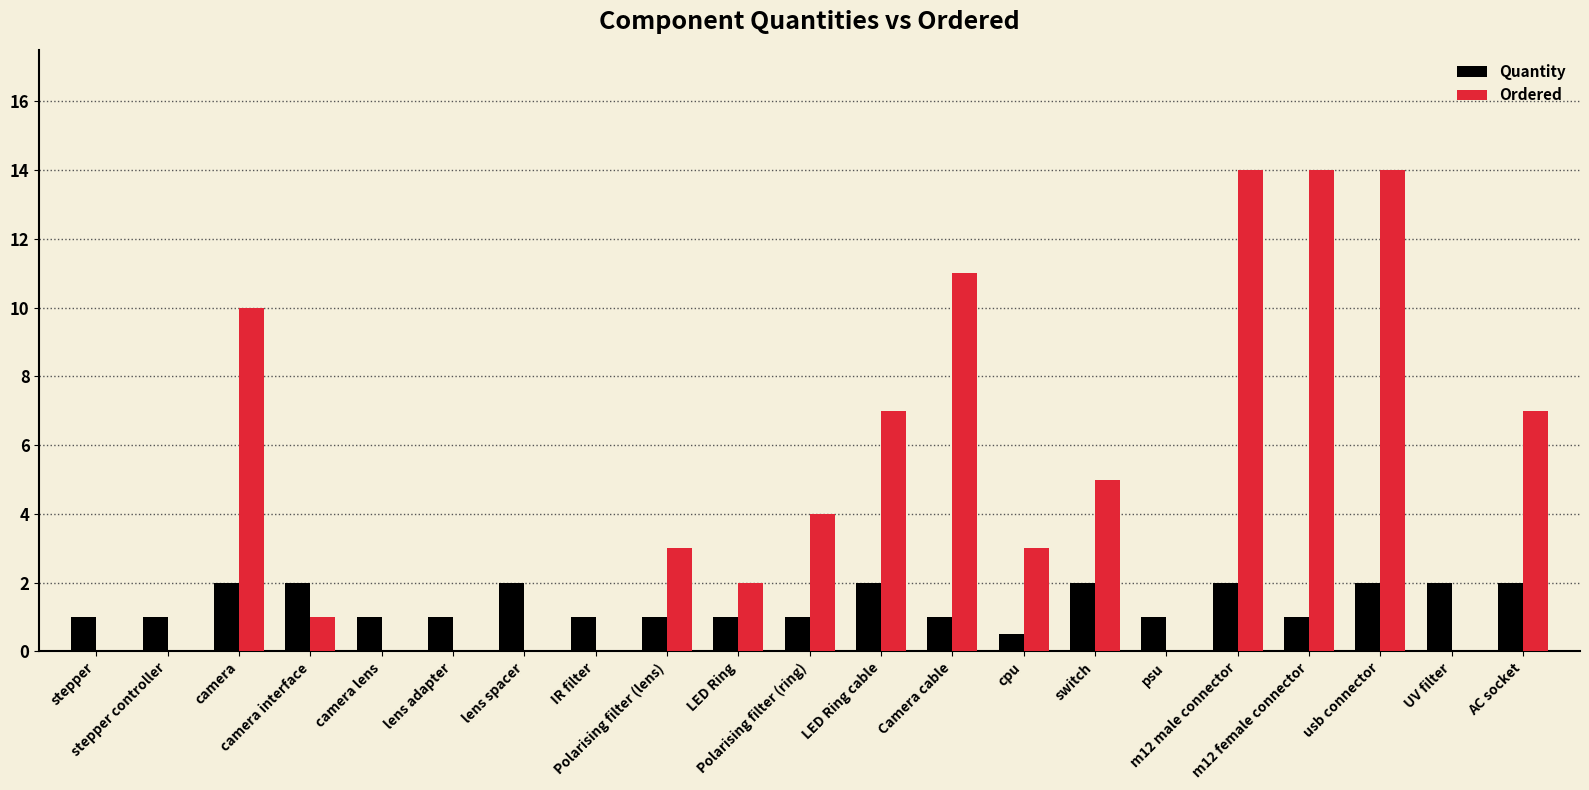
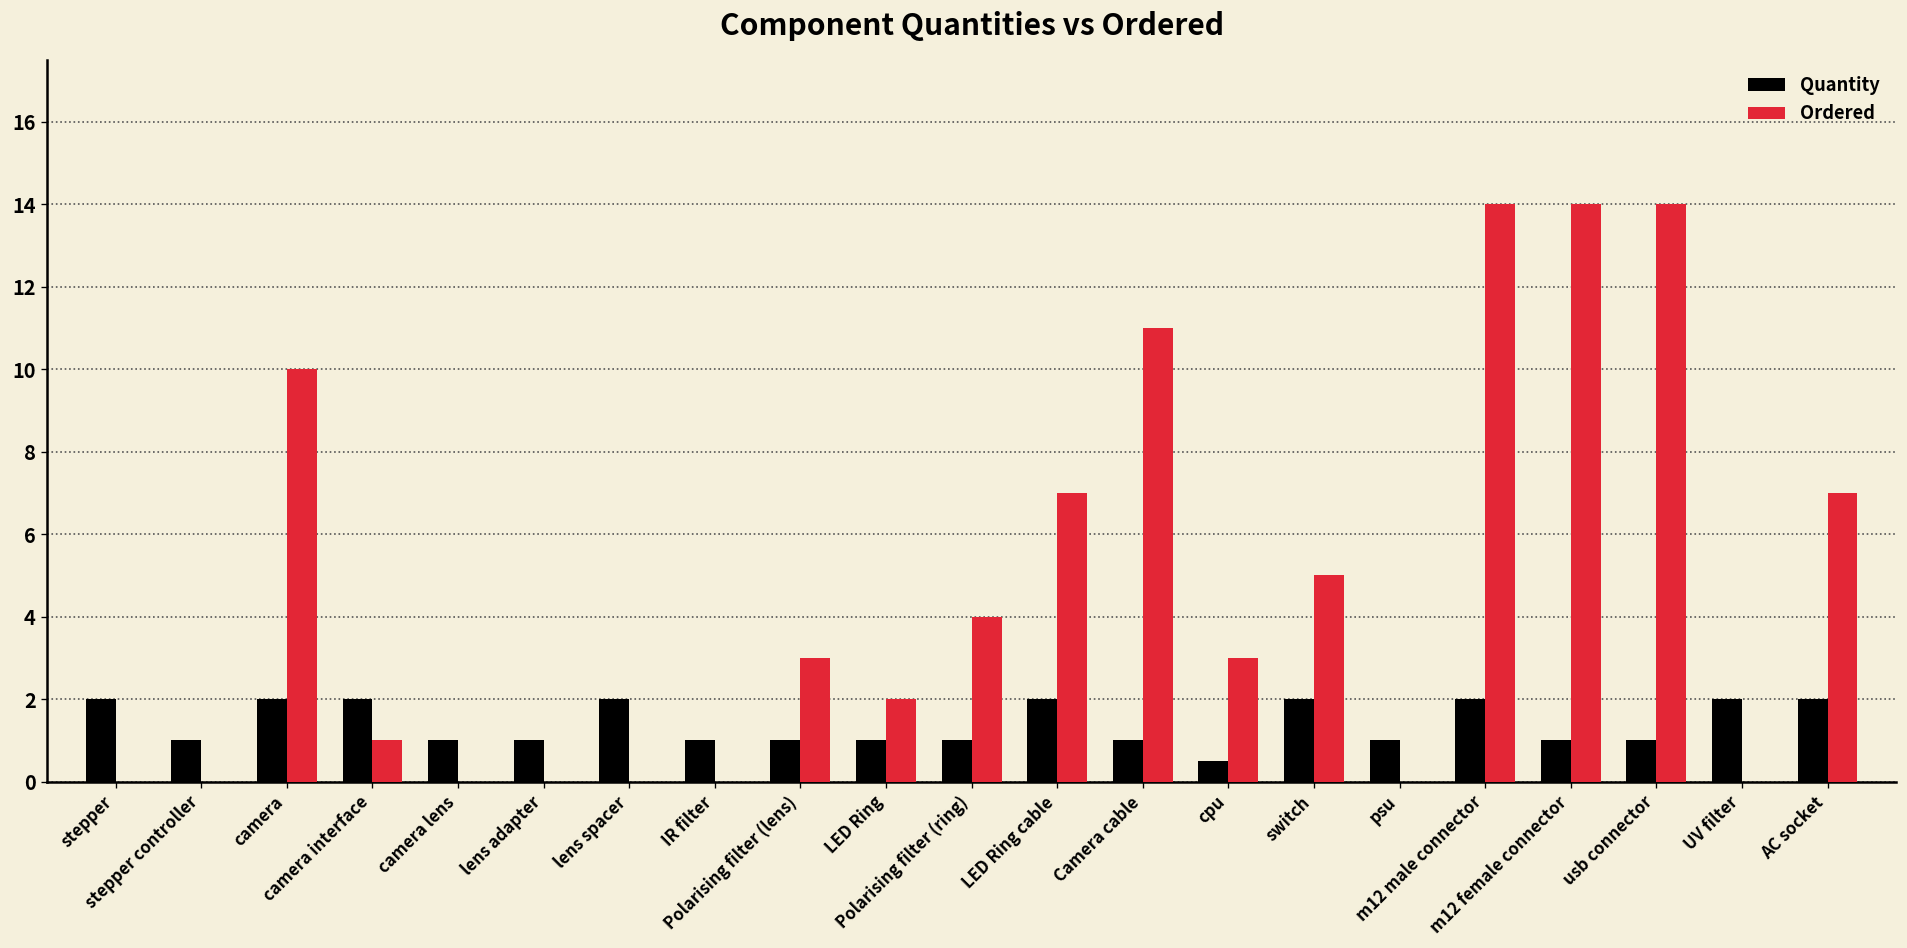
  {
    "Quantity": {
-     "stepper": 1,
+     "stepper": 2,
      "stepper controller": 1,
      "camera": 2,
      "camera interface": 2,
      "camera lens": 1,
      "lens adapter": 1,
      "lens spacer": 2,
      "IR filter": 1,
      "Polarising filter (lens)": 1,
      "LED Ring": 1,
      "Polarising filter (ring)": 1,
      "LED Ring cable": 2,
      "Camera cable": 1,
      "cpu": 0.5,
      "switch": 2,
      "psu": 1,
      "m12 male connector": 2,
      "m12 female connector": 1,
-     "usb connector": 2,
+     "usb connector": 1,
      "UV filter": 2,
      "AC socket": 2
    },
    "Ordered": {
      "stepper": 0,
      "stepper controller": 0,
      "camera": 10,
      "camera interface": 1,
      "camera lens": 0,
      "lens adapter": 0,
      "lens spacer": 0,
      "IR filter": 0,
      "Polarising filter (lens)": 3,
      "LED Ring": 2,
      "Polarising filter (ring)": 4,
      "LED Ring cable": 7,
      "Camera cable": 11,
      "cpu": 3,
      "switch": 5,
      "psu": 0,
      "m12 male connector": 14,
      "m12 female connector": 14,
      "usb connector": 14,
      "UV filter": 0,
      "AC socket": 7
    }
  }
